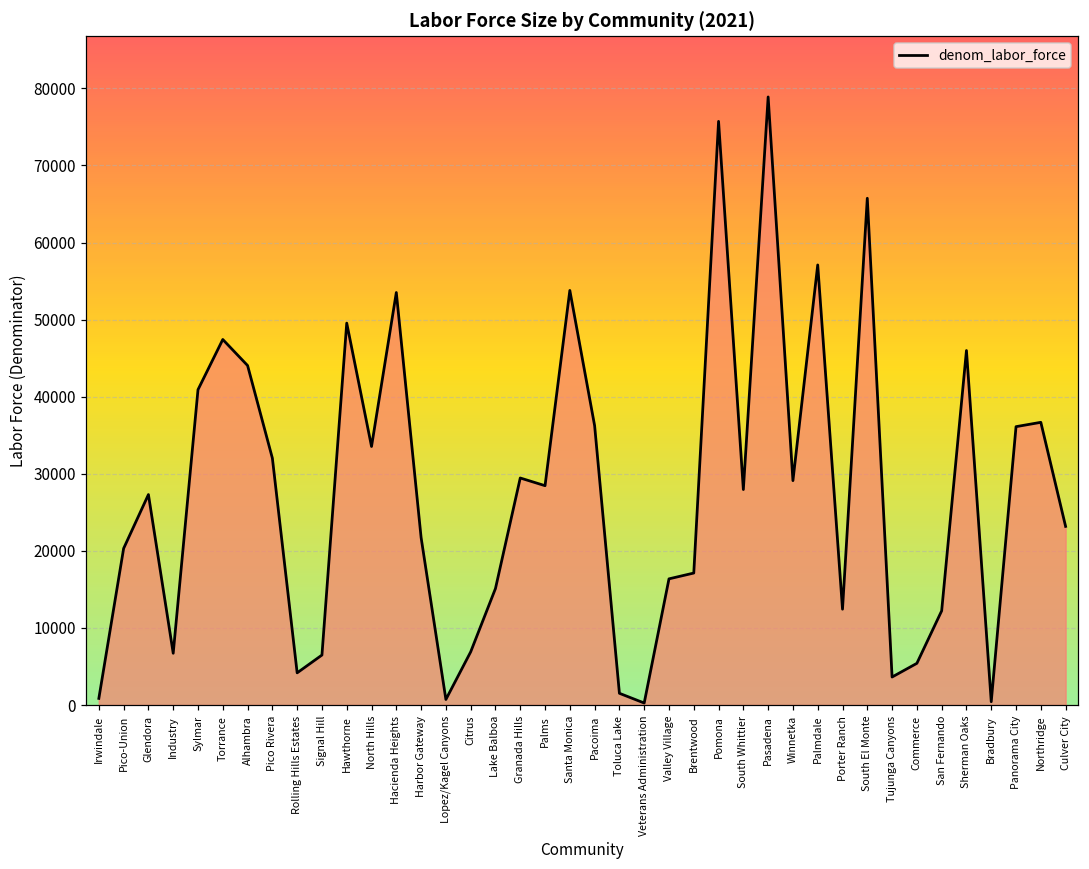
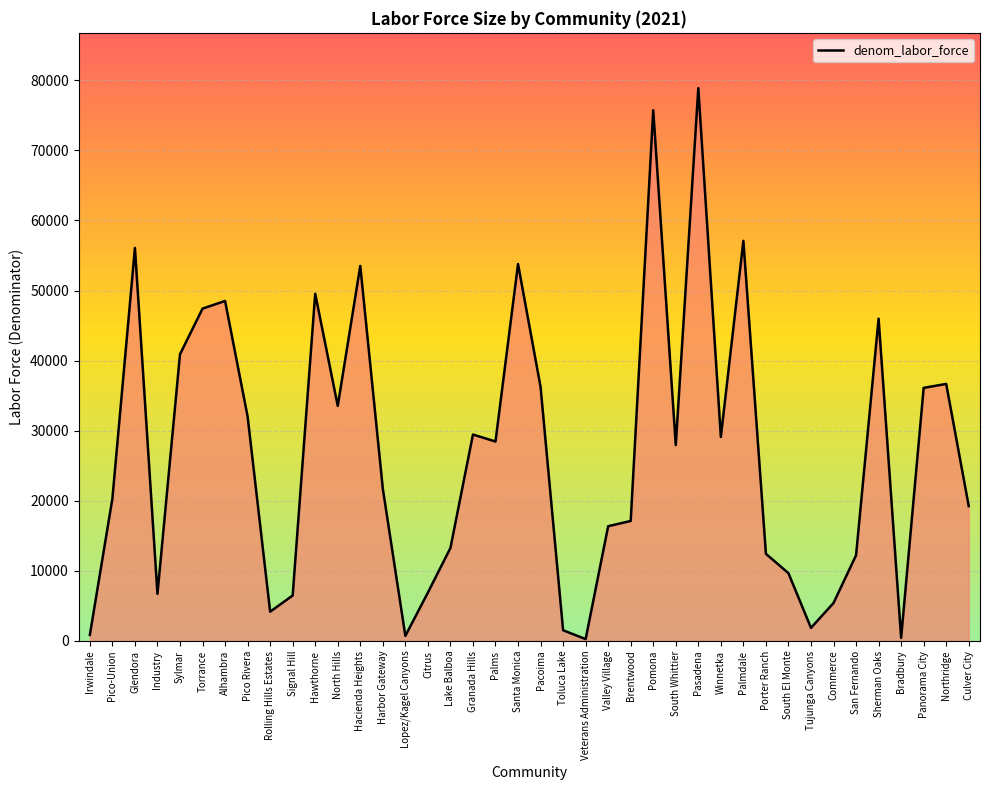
  {
    "Irwindale": 1000,
    "Pico-Union": 20000,
-   "Glendora": 27000,
+   "Glendora": 56000,
    "Industry": 7000,
    "Sylmar": 41000,
    "Torrance": 47000,
-   "Alhambra": 44000,
+   "Alhambra": 49000,
    "Pico Rivera": 32000,
    "Rolling Hills Estates": 4000,
    "Signal Hill": 6000,
    "Hawthorne": 50000,
    "North Hills": 34000,
    "Hacienda Heights": 54000,
    "Harbor Gateway": 22000,
    "Lopez/Kagel Canyons": 1000,
    "Citrus": 7000,
-   "Lake Balboa": 15000,
+   "Lake Balboa": 13000,
    "Granada Hills": 29000,
    "Palms": 28000,
    "Santa Monica": 54000,
    "Pacoima": 36000,
    "Toluca Lake": 2000,
    "Veterans Administration": 0,
    "Valley Village": 16000,
    "Brentwood": 17000,
    "Pomona": 76000,
    "South Whittier": 28000,
    "Pasadena": 79000,
    "Winnetka": 29000,
    "Palmdale": 57000,
    "Porter Ranch": 12000,
-   "South El Monte": 66000,
-   "Tujunga Canyons": 4000,
+   "South El Monte": 10000,
+   "Tujunga Canyons": 2000,
    "Commerce": 5000,
    "San Fernando": 12000,
    "Sherman Oaks": 46000,
    "Bradbury": 0,
    "Panorama City": 36000,
    "Northridge": 37000,
-   "Culver City": 23000
+   "Culver City": 19000
  }
